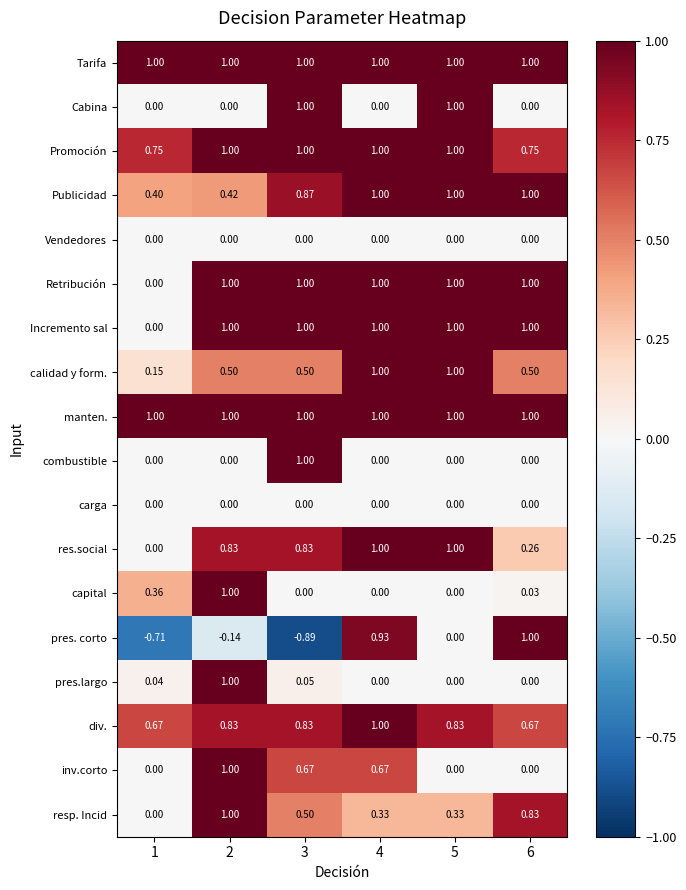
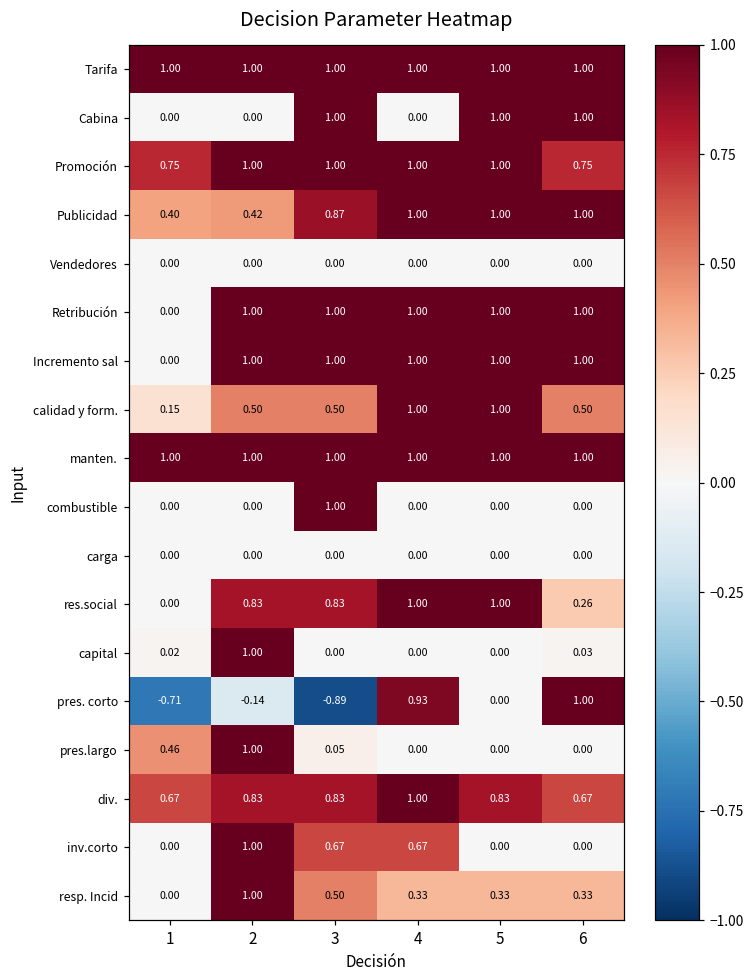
  {
    "Tarifa": {
      "1": 1.00,
      "2": 1.00,
      "3": 1.00,
      "4": 1.00,
      "5": 1.00,
      "6": 1.00
    },
    "Cabina": {
      "1": 0.00,
      "2": 0.00,
      "3": 1.00,
      "4": 0.00,
      "5": 1.00,
-     "6": 0.00
+     "6": 1.00
    },
    "Promoción": {
      "1": 0.75,
      "2": 1.00,
      "3": 1.00,
      "4": 1.00,
      "5": 1.00,
      "6": 0.75
    },
    "Publicidad": {
      "1": 0.40,
      "2": 0.42,
      "3": 0.87,
      "4": 1.00,
      "5": 1.00,
      "6": 1.00
    },
    "Vendedores": {
      "1": 0.00,
      "2": 0.00,
      "3": 0.00,
      "4": 0.00,
      "5": 0.00,
      "6": 0.00
    },
    "Retribución": {
      "1": 0.00,
      "2": 1.00,
      "3": 1.00,
      "4": 1.00,
      "5": 1.00,
      "6": 1.00
    },
    "Incremento sal": {
      "1": 0.00,
      "2": 1.00,
      "3": 1.00,
      "4": 1.00,
      "5": 1.00,
      "6": 1.00
    },
    "calidad y form.": {
      "1": 0.15,
      "2": 0.50,
      "3": 0.50,
      "4": 1.00,
      "5": 1.00,
      "6": 0.50
    },
    "manten.": {
      "1": 1.00,
      "2": 1.00,
      "3": 1.00,
      "4": 1.00,
      "5": 1.00,
      "6": 1.00
    },
    "combustible": {
      "1": 0.00,
      "2": 0.00,
      "3": 1.00,
      "4": 0.00,
      "5": 0.00,
      "6": 0.00
    },
    "carga": {
      "1": 0.00,
      "2": 0.00,
      "3": 0.00,
      "4": 0.00,
      "5": 0.00,
      "6": 0.00
    },
    "res.social": {
      "1": 0.00,
      "2": 0.83,
      "3": 0.83,
      "4": 1.00,
      "5": 1.00,
      "6": 0.26
    },
    "capital": {
-     "1": 0.36,
+     "1": 0.02,
      "2": 1.00,
      "3": 0.00,
      "4": 0.00,
      "5": 0.00,
      "6": 0.03
    },
    "pres. corto": {
      "1": -0.71,
      "2": -0.14,
      "3": -0.89,
      "4": 0.93,
      "5": 0.00,
      "6": 1.00
    },
    "pres.largo": {
-     "1": 0.04,
+     "1": 0.46,
      "2": 1.00,
      "3": 0.05,
      "4": 0.00,
      "5": 0.00,
      "6": 0.00
    },
    "div.": {
      "1": 0.67,
      "2": 0.83,
      "3": 0.83,
      "4": 1.00,
      "5": 0.83,
      "6": 0.67
    },
    "inv.corto": {
      "1": 0.00,
      "2": 1.00,
      "3": 0.67,
      "4": 0.67,
      "5": 0.00,
      "6": 0.00
    },
    "resp. Incid": {
      "1": 0.00,
      "2": 1.00,
      "3": 0.50,
      "4": 0.33,
      "5": 0.33,
-     "6": 0.83
+     "6": 0.33
    }
  }
